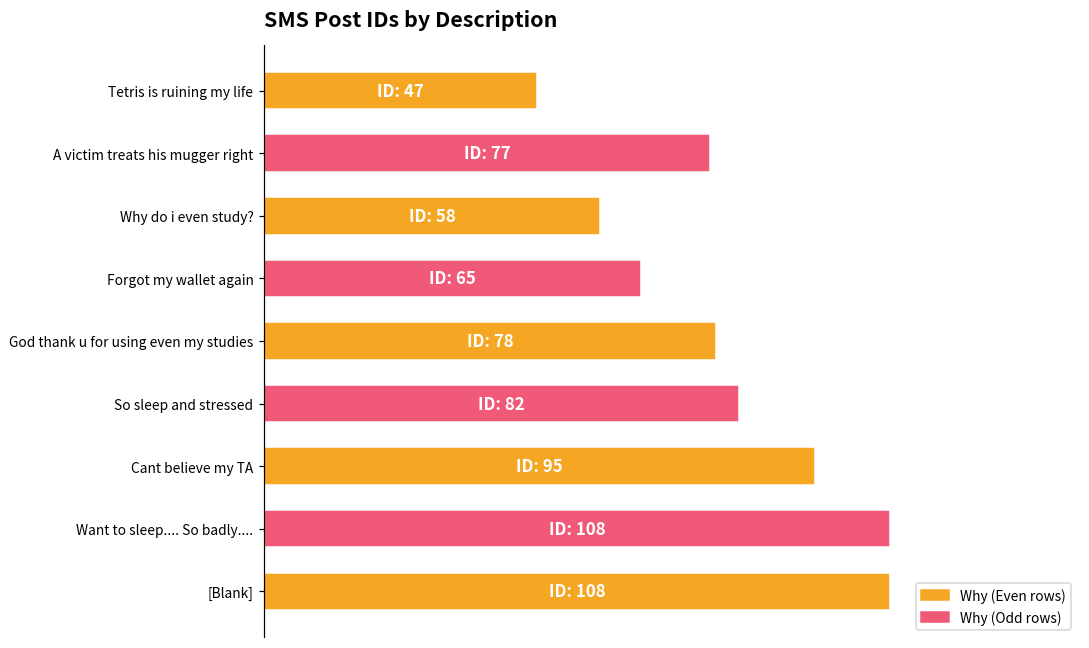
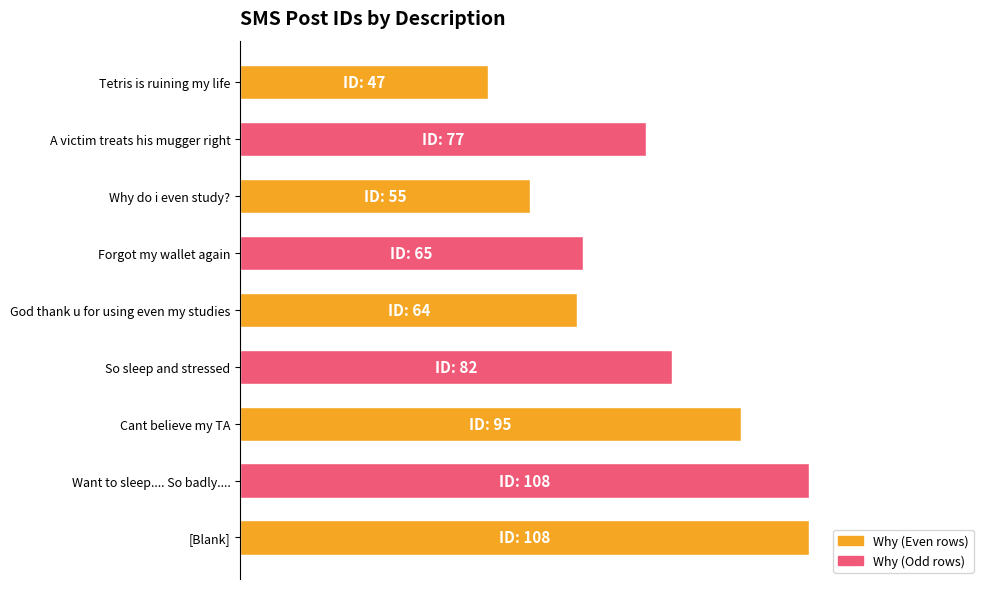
  {
-   "Why do i even study?": 58,
-   "God thank u for using even my studies": 78
+   "Why do i even study?": 55,
+   "God thank u for using even my studies": 64
  }
